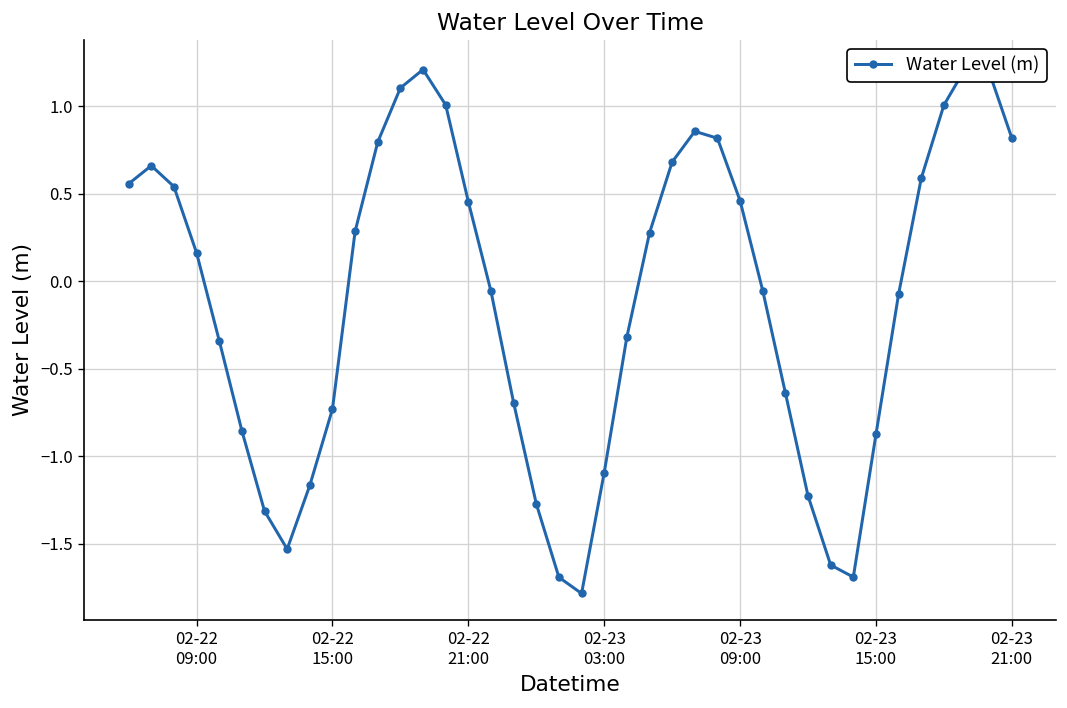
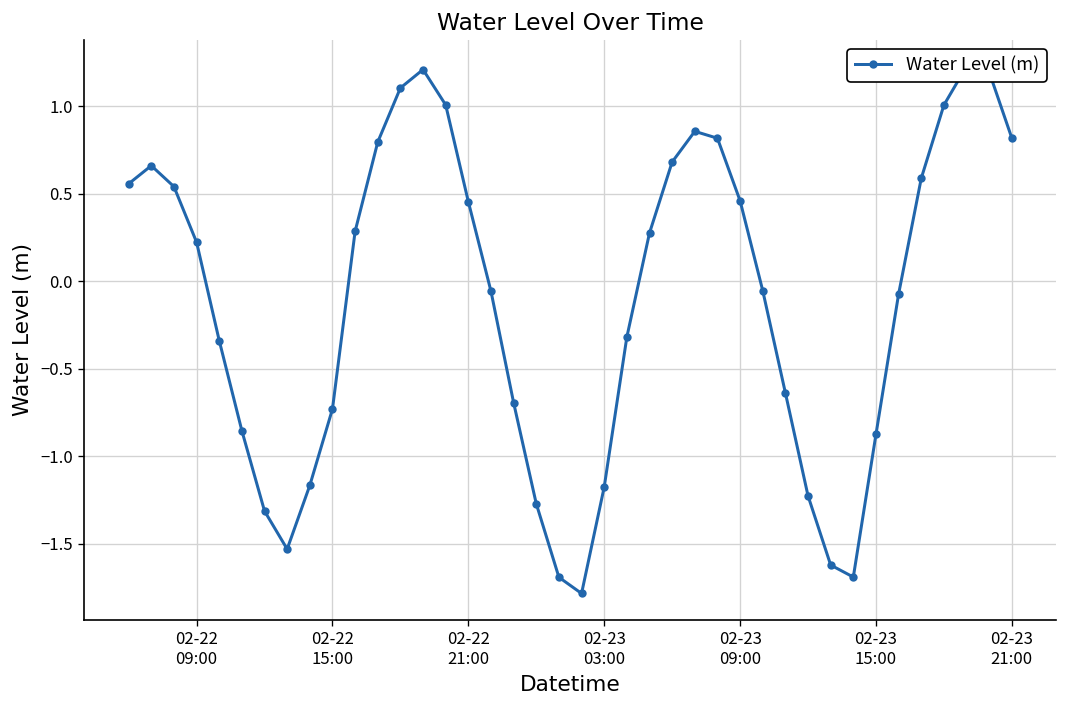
  {
-   "02-22 09:00": 0.16,
+   "02-22 09:00": 0.22,
    "02-22 15:00": -0.73,
    "02-22 21:00": 0.45,
-   "02-23 03:00": -1.09,
+   "02-23 03:00": -1.18,
    "02-23 09:00": 0.46,
    "02-23 15:00": -0.88,
    "02-23 21:00": 0.82
  }
